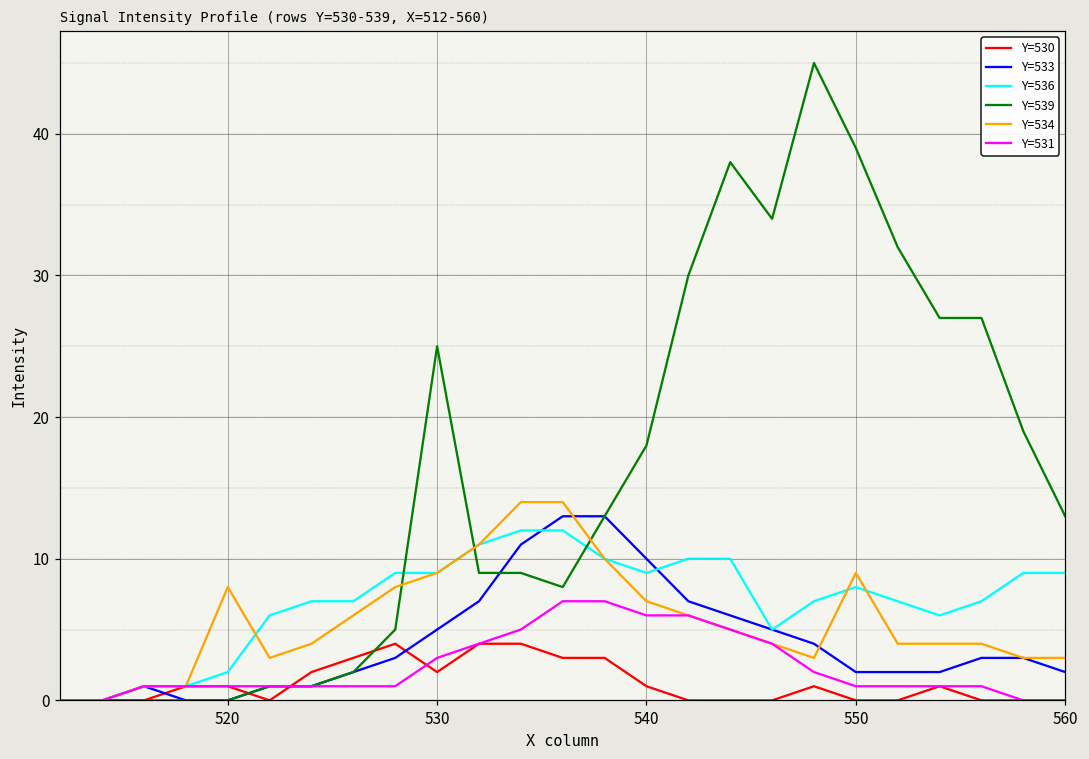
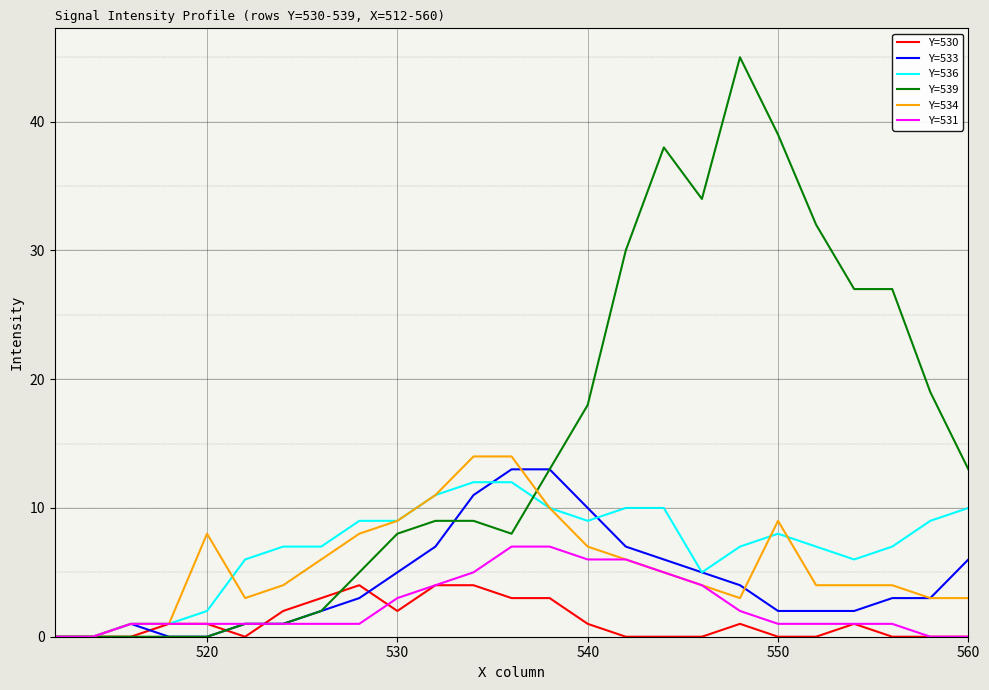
  {
    "Y=530": {
      "530": 2,
      "540": 1,
      "550": 0
    },
    "Y=533": {
      "530": 5,
      "540": 10,
      "550": 2,
-     "560": 2
+     "560": 6
    },
    "Y=536": {
      "520": 2,
      "540": 9,
      "550": 8,
-     "560": 9
+     "560": 10
    },
    "Y=539": {
-     "530": 25,
+     "530": 8,
      "540": 18,
      "550": 39,
      "560": 13
    },
    "Y=534": {
      "520": 8,
      "540": 7,
      "550": 9,
      "560": 3
    },
    "Y=531": {
      "530": 3,
      "540": 6,
      "550": 1
    }
  }
